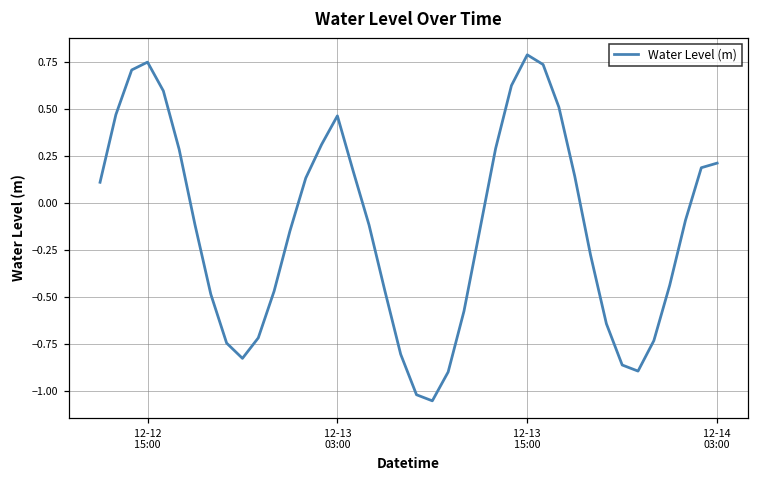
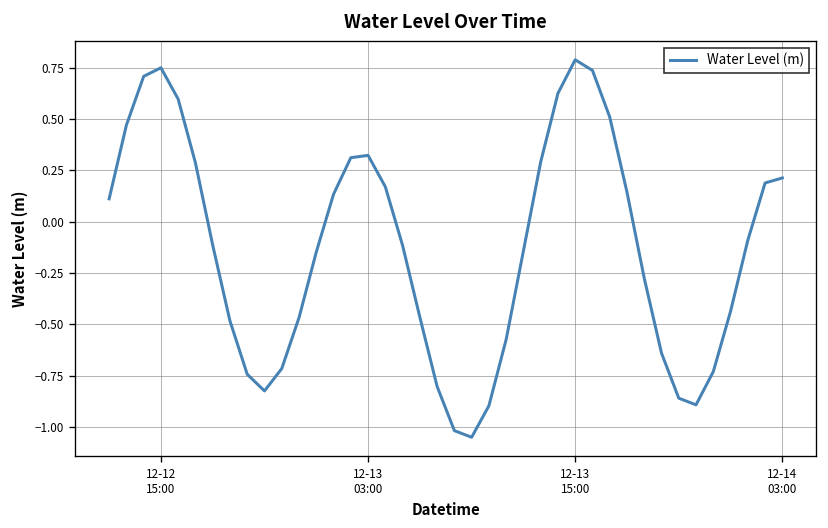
  {
    "12-12 15:00": 0.75,
-   "12-13 03:00": 0.46,
+   "12-13 03:00": 0.32,
    "12-13 15:00": 0.79,
    "12-14 03:00": 0.21
  }
